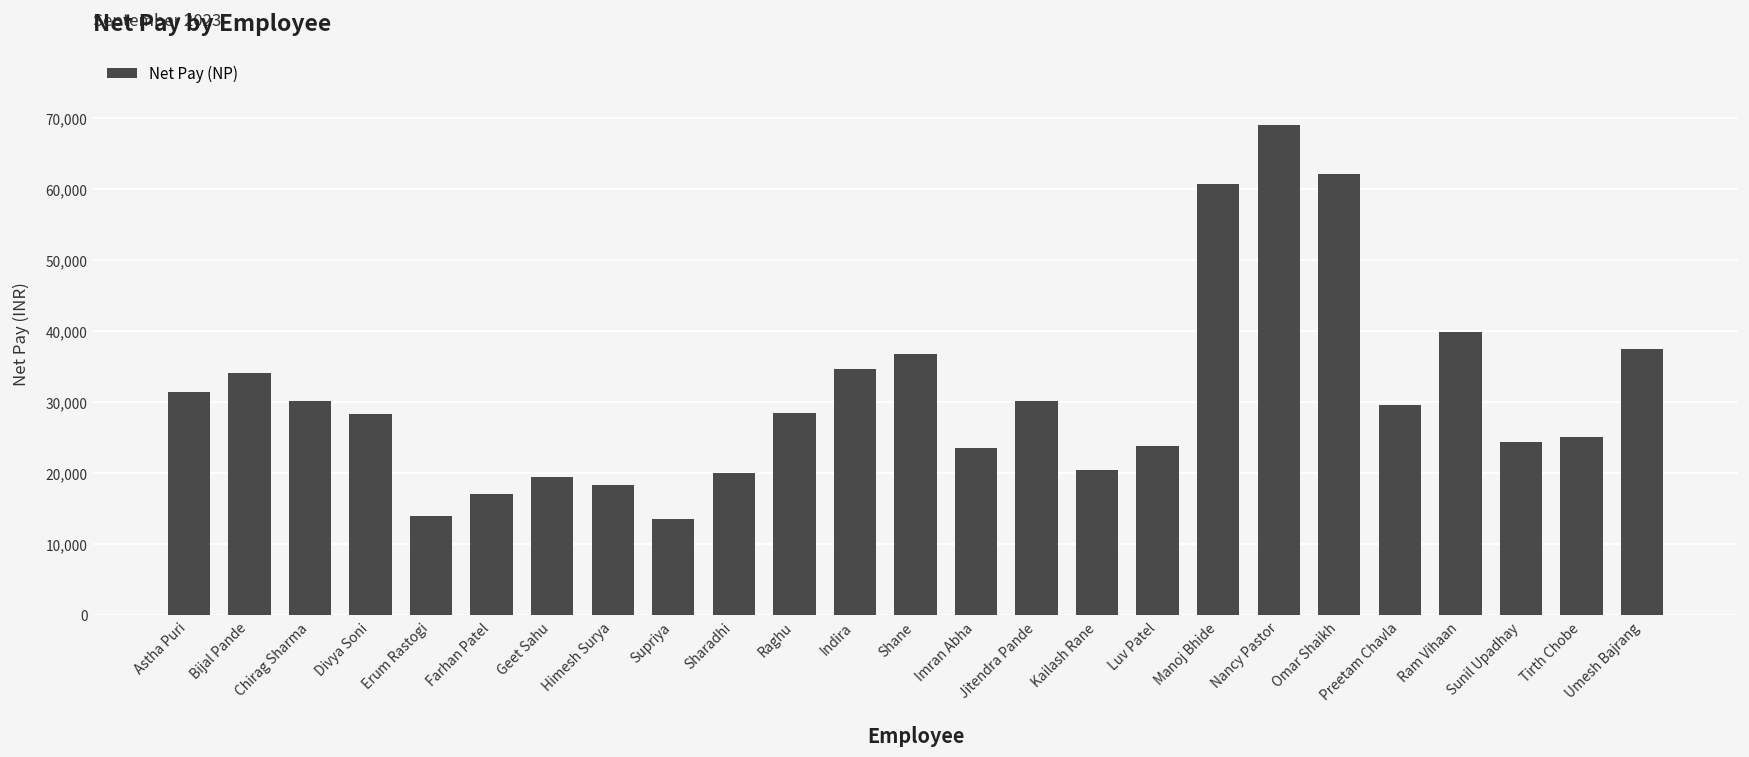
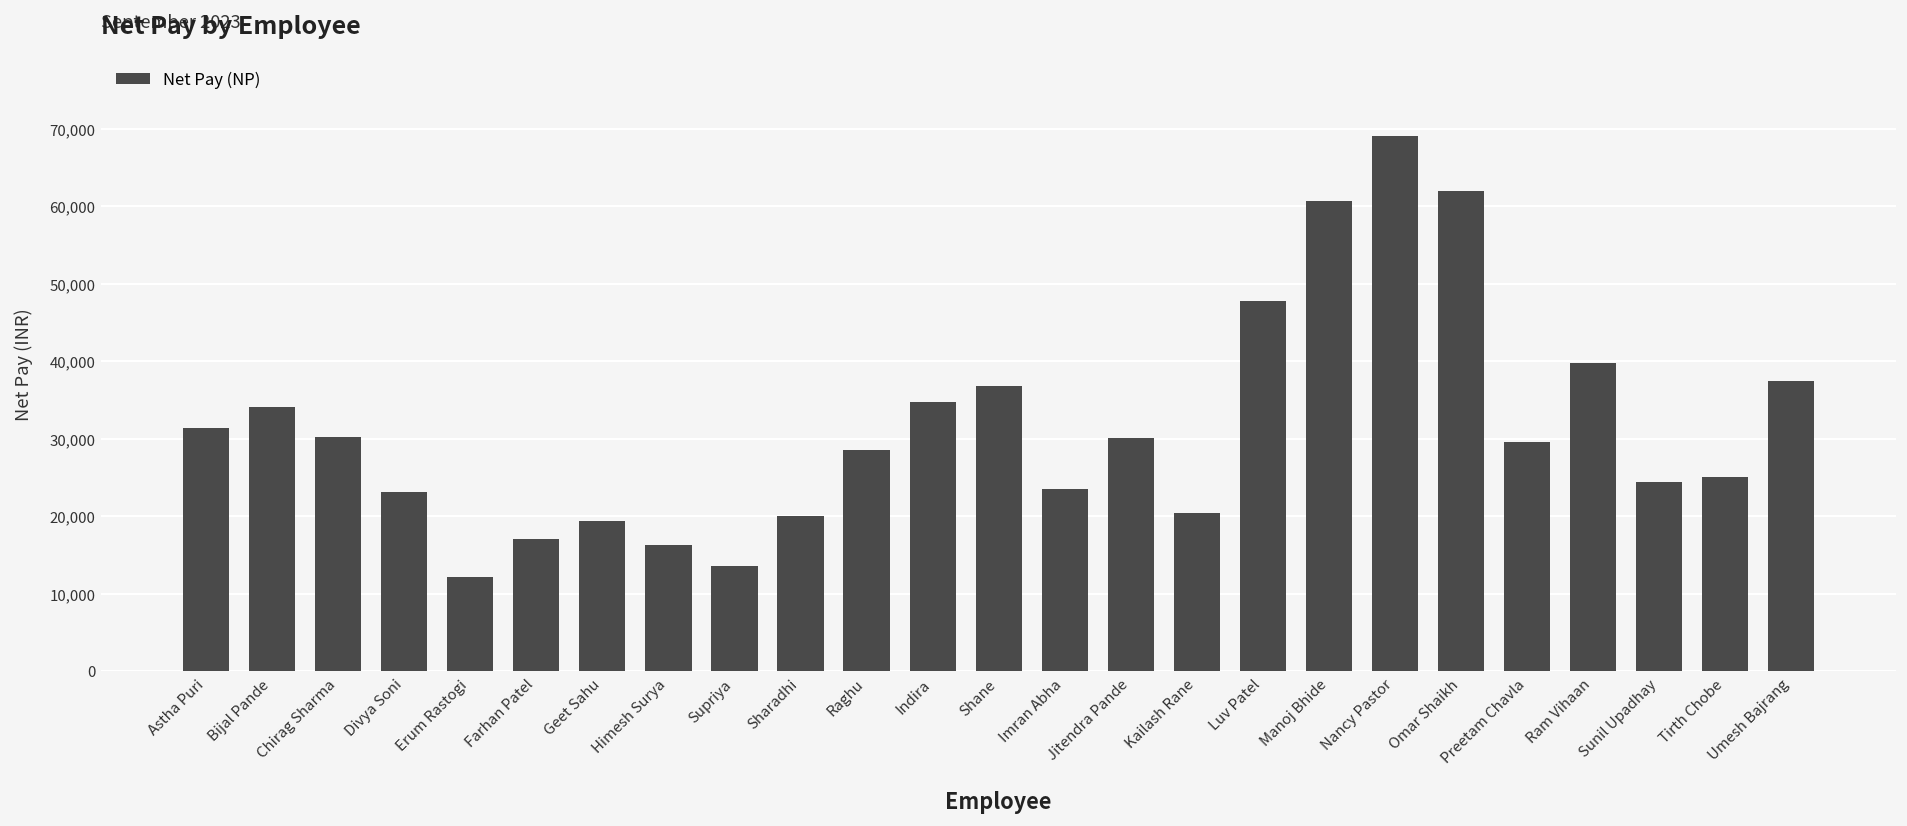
  {
    "Astha Puri": "31,000",
    "Bijal Pande": "34,000",
    "Chirag Sharma": "30,000",
-   "Divya Soni": "28,000",
-   "Erum Rastogi": "14,000",
+   "Divya Soni": "23,000",
+   "Erum Rastogi": "12,000",
    "Farhan Patel": "17,000",
    "Geet Sahu": "19,000",
-   "Himesh Surya": "18,000",
+   "Himesh Surya": "16,000",
    "Supriya": "14,000",
    "Sharadhi": "20,000",
    "Raghu": "28,000",
    "Indira": "35,000",
    "Shane": "37,000",
    "Imran Abha": "23,000",
    "Jitendra Pande": "30,000",
    "Kailash Rane": "20,000",
-   "Luv Patel": "24,000",
+   "Luv Patel": "48,000",
    "Manoj Bhide": "61,000",
    "Nancy Pastor": "69,000",
    "Omar Shaikh": "62,000",
    "Preetam Chavla": "30,000",
    "Ram Vihaan": "40,000",
    "Sunil Upadhay": "24,000",
    "Tirth Chobe": "25,000",
    "Umesh Bajrang": "37,000"
  }
